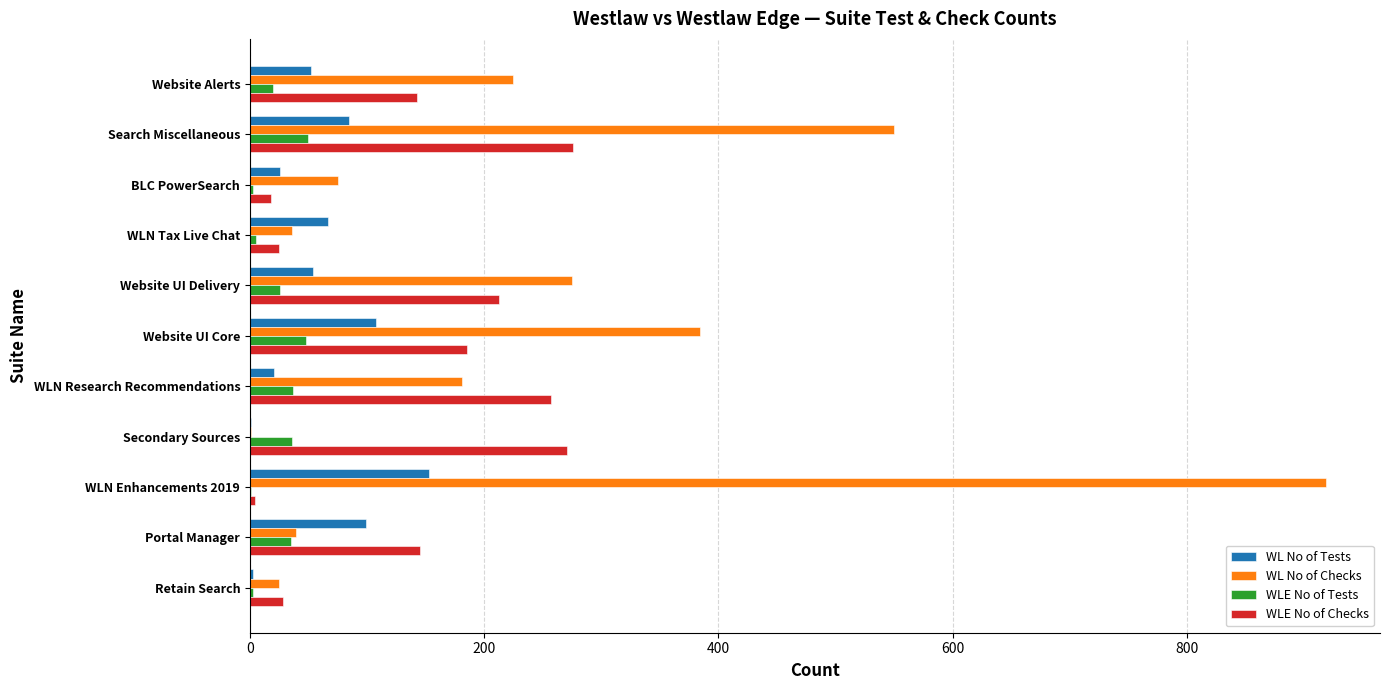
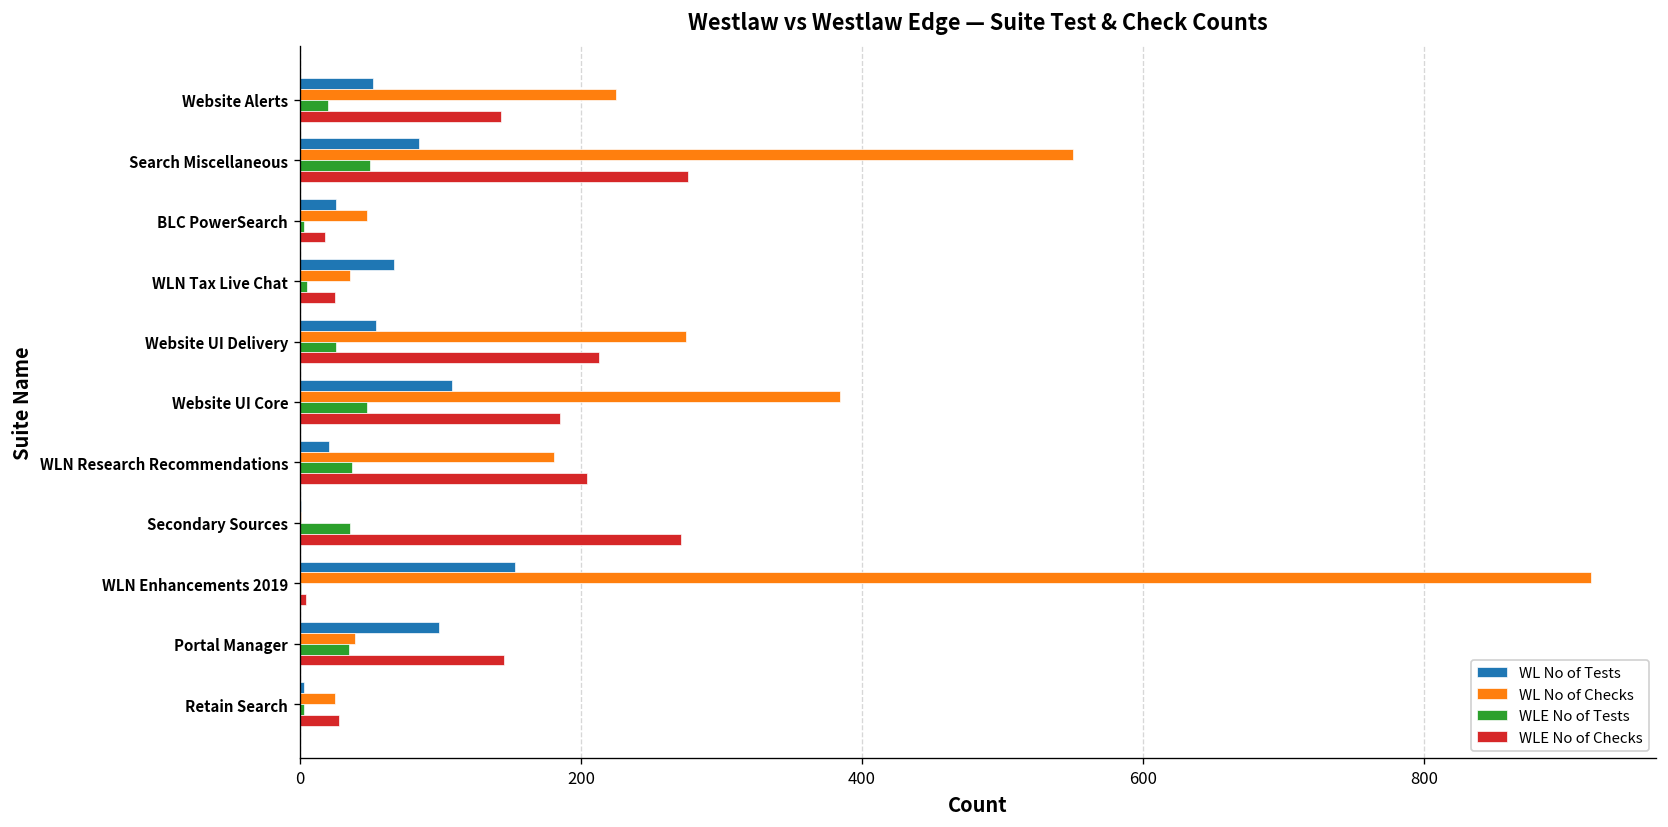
  {
    "WL No of Tests": {
      "Website Alerts": 52,
      "Search Miscellaneous": 85,
      "BLC PowerSearch": 26,
      "WLN Tax Live Chat": 67,
      "Website UI Delivery": 54,
      "Website UI Core": 108,
      "WLN Research Recommendations": 21,
      "WLN Enhancements 2019": 153,
      "Portal Manager": 99,
      "Retain Search": 3
    },
    "WL No of Checks": {
      "Website Alerts": 225,
      "Search Miscellaneous": 550,
-     "BLC PowerSearch": 75,
+     "BLC PowerSearch": 48,
      "WLN Tax Live Chat": 36,
      "Website UI Delivery": 275,
      "Website UI Core": 384,
      "WLN Research Recommendations": 181,
      "WLN Enhancements 2019": 919,
      "Portal Manager": 39,
      "Retain Search": 25
    },
    "WLE No of Tests": {
      "Website Alerts": 20,
      "Search Miscellaneous": 50,
      "BLC PowerSearch": 3,
      "WLN Tax Live Chat": 5,
      "Website UI Delivery": 26,
      "Website UI Core": 48,
      "WLN Research Recommendations": 37,
      "Secondary Sources": 36,
      "Portal Manager": 35,
      "Retain Search": 3
    },
    "WLE No of Checks": {
      "Website Alerts": 143,
      "Search Miscellaneous": 276,
      "BLC PowerSearch": 18,
      "WLN Tax Live Chat": 25,
      "Website UI Delivery": 213,
      "Website UI Core": 185,
-     "WLN Research Recommendations": 257,
+     "WLN Research Recommendations": 204,
      "Secondary Sources": 271,
      "WLN Enhancements 2019": 4,
      "Portal Manager": 145,
      "Retain Search": 28
    }
  }
